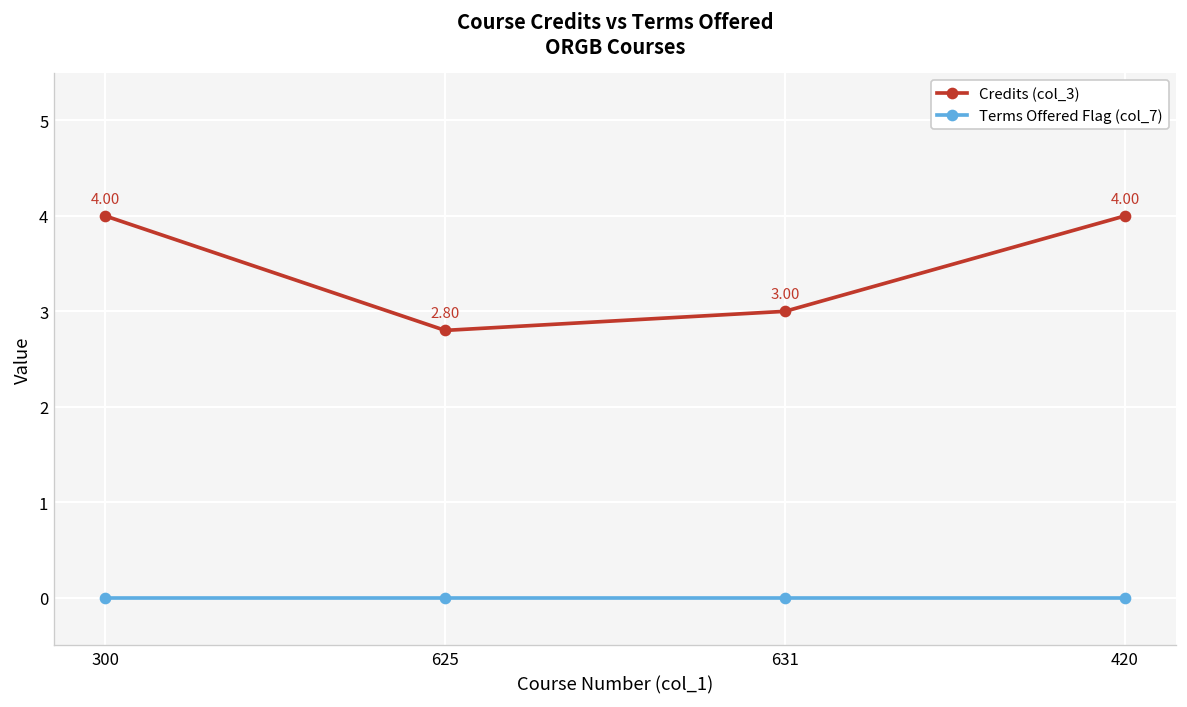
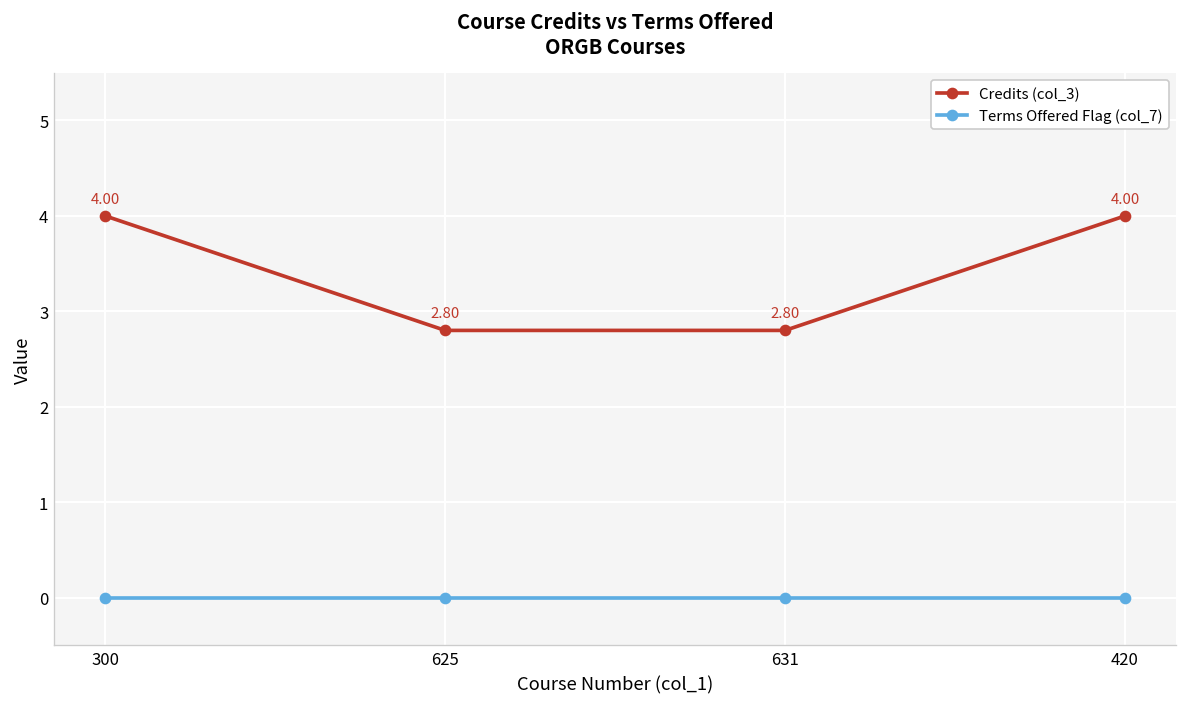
  {
    "Credits (col_3)": {
      "300": 4.00,
      "625": 2.80,
-     "631": 3.00,
+     "631": 2.80,
      "420": 4.00
    },
    "Terms Offered Flag (col_7)": {
      "300": 0.0,
      "625": 0.0,
      "631": 0.0,
      "420": 0.0
    }
  }
